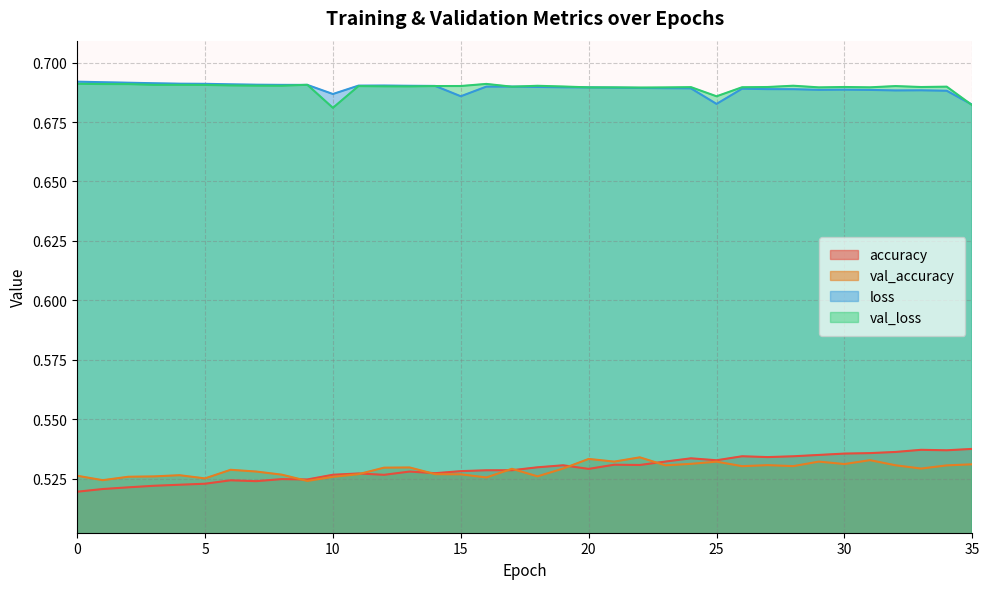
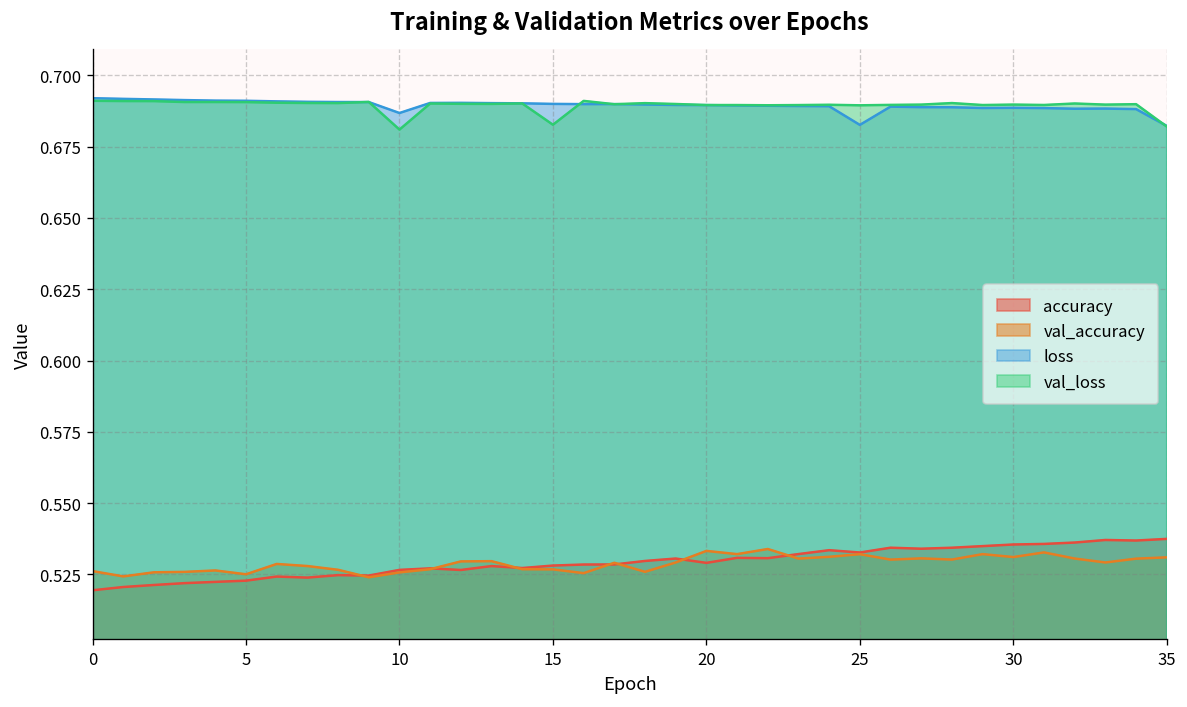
  {
    "loss": {
      "10": 0.687,
-     "15": 0.686,
+     "15": 0.690,
      "25": 0.683,
      "30": 0.689
    },
    "val_loss": {
      "10": 0.681,
-     "15": 0.690,
-     "25": 0.686,
+     "15": 0.683,
+     "25": 0.689,
      "30": 0.690
    }
  }
